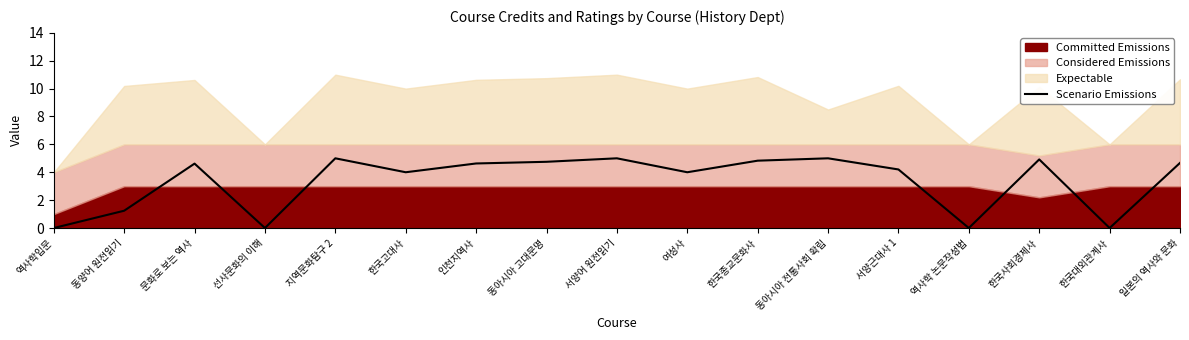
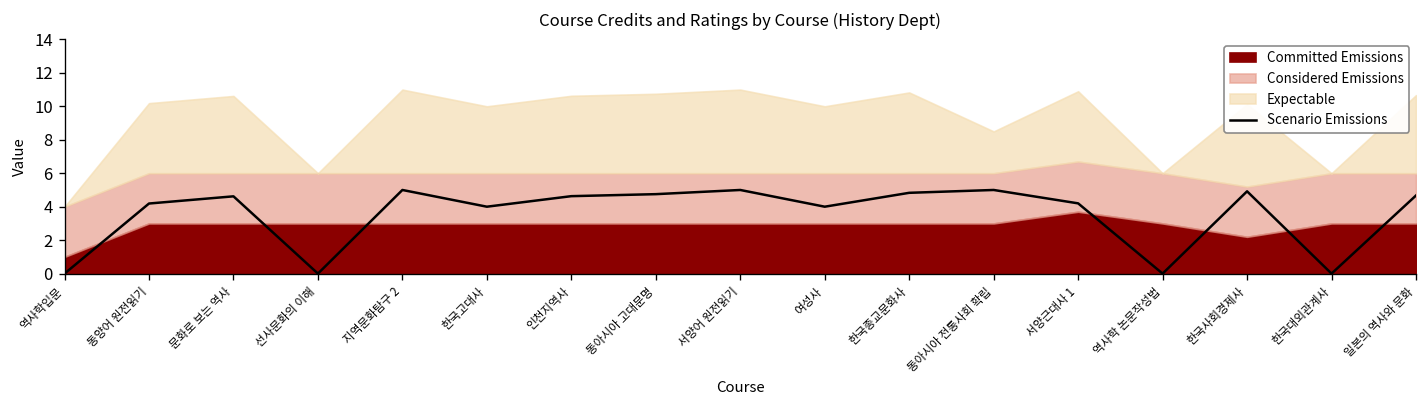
  {
    "Scenario Emissions": {
      "역사학입문": 0.0,
-     "동양어 원전읽기": 1.2,
+     "동양어 원전읽기": 4.2,
      "문화로 보는 역사": 4.6,
      "선사문화의 이해": 0.0,
      "지역문화탐구 2": 5.0,
      "한국고대사": 4.0,
      "인천지역사": 4.6,
      "동아시아 고대문명": 4.8,
      "서양어 원전읽기": 5.0,
      "여성사": 4.0,
      "한국종교문화사": 4.8,
      "동아시아 전통사회 확립": 5.0,
      "서양근대사 1": 4.2,
      "역사학 논문작성법": 0.0,
      "한국사회경제사": 4.9,
      "한국대외관계사": 0.0,
      "일본의 역사와 문화": 4.7
    },
    "Committed Emissions": {
      "역사학입문": 1.0,
      "동양어 원전읽기": 3.0,
      "문화로 보는 역사": 3.0,
      "선사문화의 이해": 3.0,
      "지역문화탐구 2": 3.0,
      "한국고대사": 3.0,
      "인천지역사": 3.0,
      "동아시아 고대문명": 3.0,
      "서양어 원전읽기": 3.0,
      "여성사": 3.0,
      "한국종교문화사": 3.0,
      "동아시아 전통사회 확립": 3.0,
-     "서양근대사 1": 3.0,
+     "서양근대사 1": 3.7,
      "역사학 논문작성법": 3.0,
      "한국사회경제사": 2.2,
      "한국대외관계사": 3.0,
      "일본의 역사와 문화": 3.0
    },
    "Considered Emissions": {
      "동양어 원전읽기": 3.0,
      "문화로 보는 역사": 3.0,
      "지역문화탐구 2": 3.0,
      "한국고대사": 3.0,
      "인천지역사": 3.0,
      "동아시아 고대문명": 3.0,
      "서양어 원전읽기": 3.0,
      "여성사": 3.0,
      "한국종교문화사": 3.0,
      "동아시아 전통사회 확립": 3.0,
      "서양근대사 1": 3.0,
      "한국사회경제사": 3.0,
      "일본의 역사와 문화": 3.0
    },
    "Expectable": {
      "동양어 원전읽기": 4.2,
      "문화로 보는 역사": 4.6,
      "지역문화탐구 2": 5.0,
      "한국고대사": 4.0,
      "인천지역사": 4.6,
      "동아시아 고대문명": 4.8,
      "서양어 원전읽기": 5.0,
      "여성사": 4.0,
      "한국종교문화사": 4.8,
      "동아시아 전통사회 확립": 2.5,
      "서양근대사 1": 4.2,
      "일본의 역사와 문화": 4.7
    }
  }
